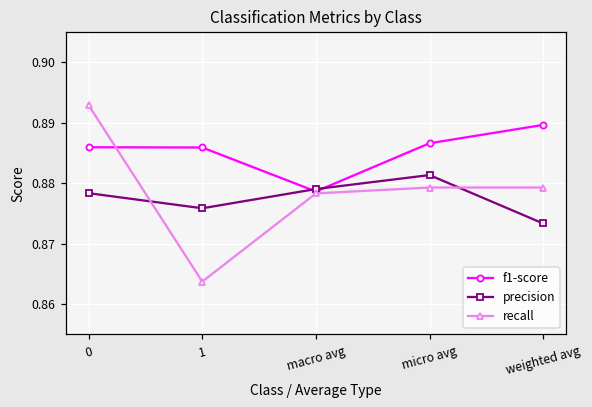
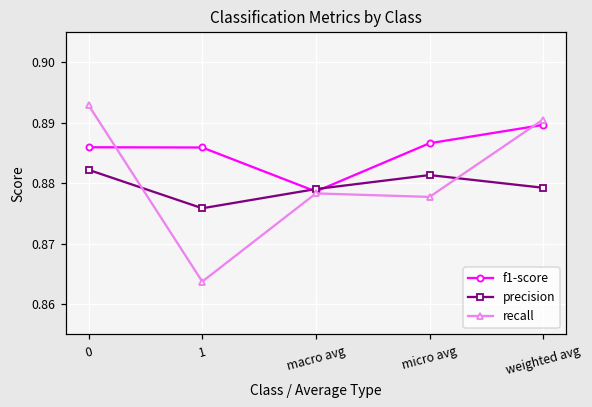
  {
    "f1-score": {
      "0": 0.886,
      "1": 0.886,
      "micro avg": 0.887,
      "weighted avg": 0.890
    },
    "precision": {
-     "0": 0.878,
+     "0": 0.882,
      "1": 0.876,
      "micro avg": 0.881,
-     "weighted avg": 0.873
+     "weighted avg": 0.879
    },
    "recall": {
      "0": 0.893,
      "1": 0.864,
-     "micro avg": 0.879,
-     "weighted avg": 0.879
+     "micro avg": 0.878,
+     "weighted avg": 0.891
    }
  }
